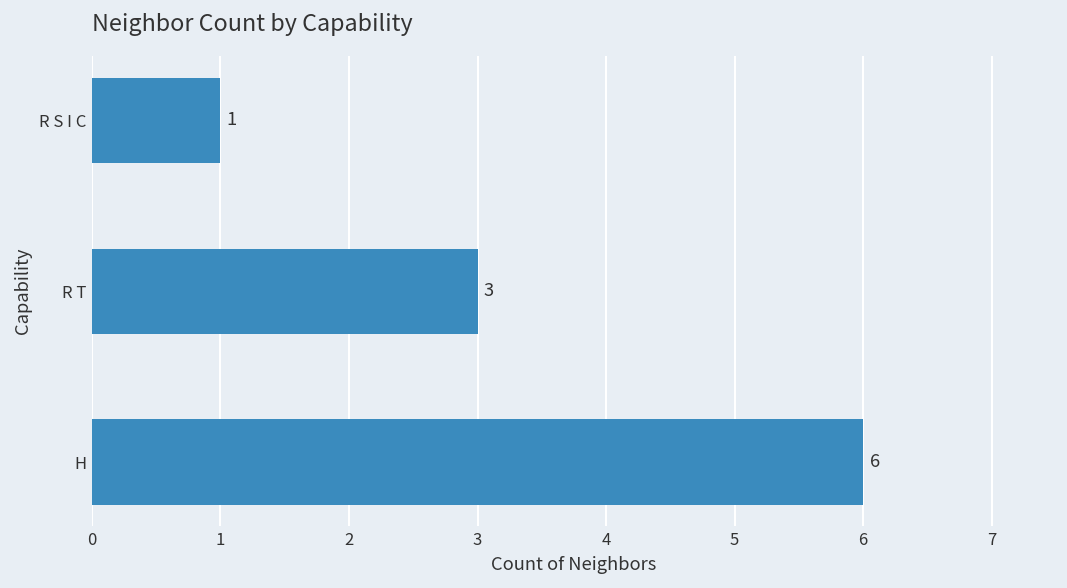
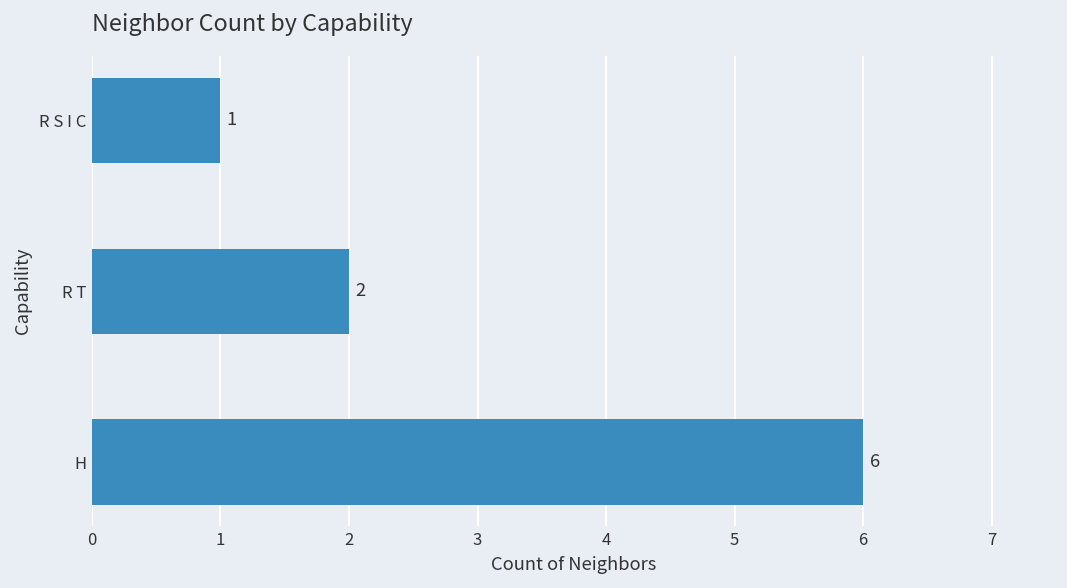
  {
    "R S I C": 1,
-   "R T": 3,
+   "R T": 2,
    "H": 6
  }
